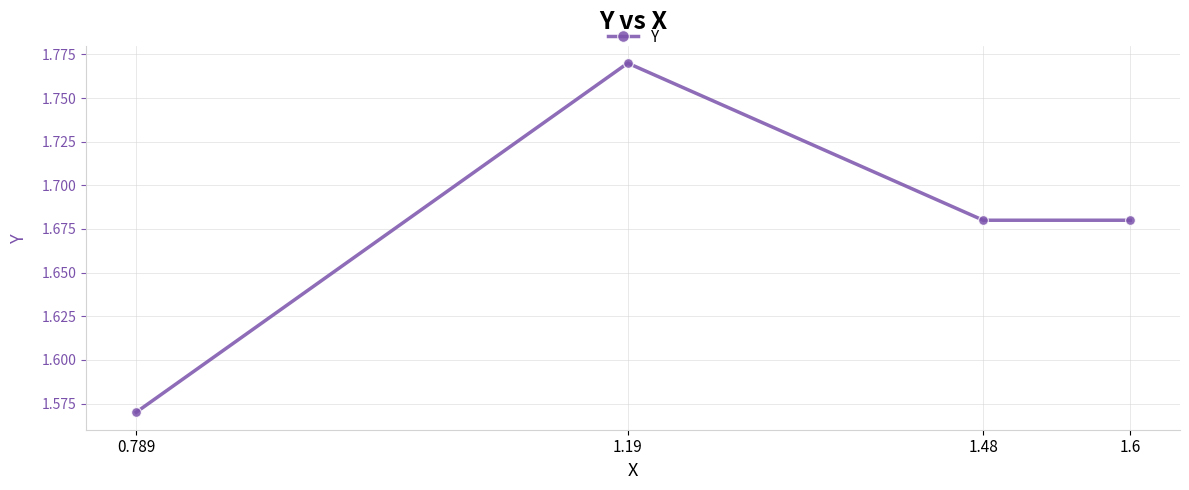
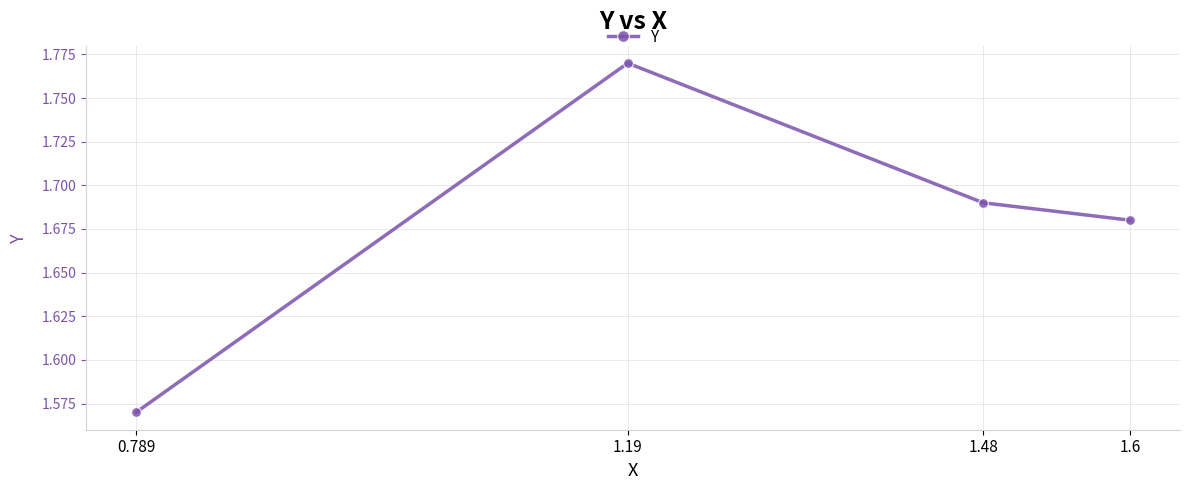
  {
    "0.789": 1.57,
    "1.19": 1.77,
-   "1.48": 1.68,
+   "1.48": 1.69,
    "1.6": 1.68
  }
